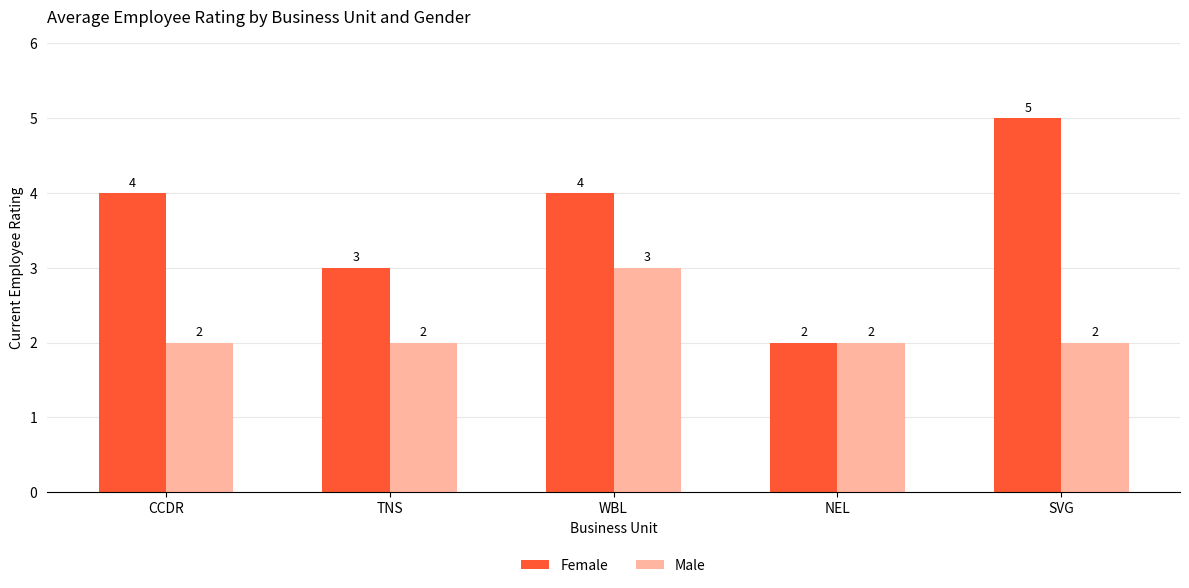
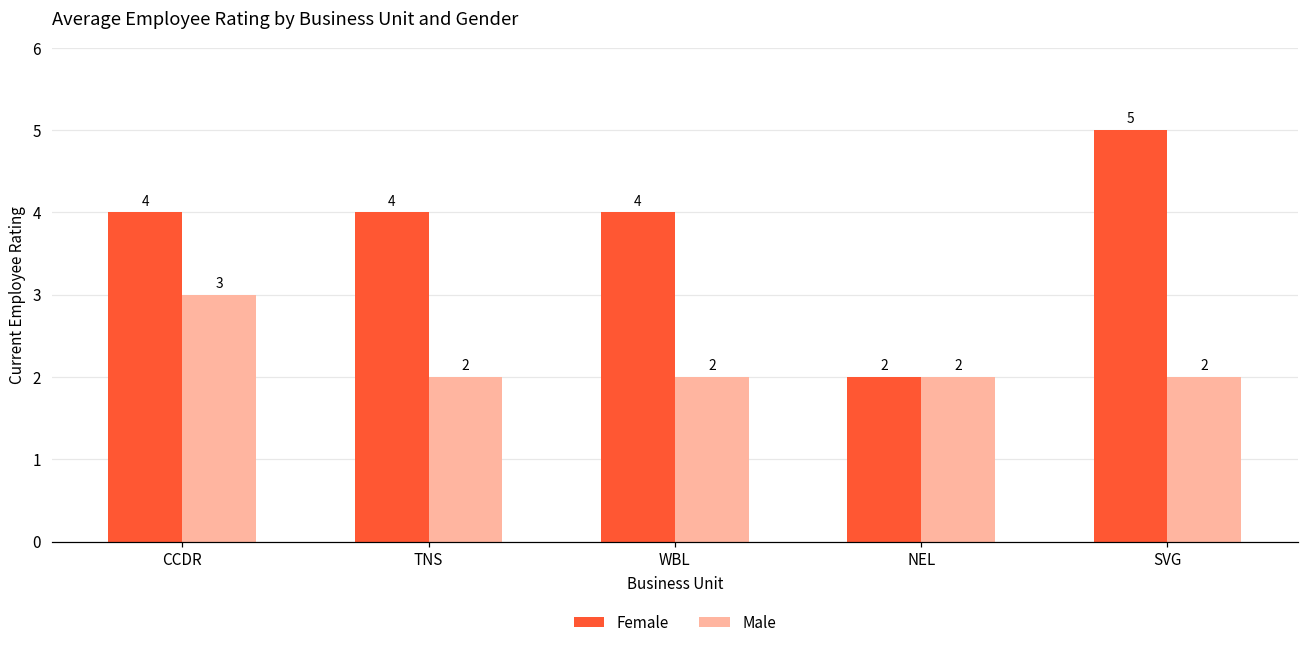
  {
    "Female": {
      "CCDR": 4,
-     "TNS": 3,
+     "TNS": 4,
      "WBL": 4,
      "NEL": 2,
      "SVG": 5
    },
    "Male": {
-     "CCDR": 2,
+     "CCDR": 3,
      "TNS": 2,
-     "WBL": 3,
+     "WBL": 2,
      "NEL": 2,
      "SVG": 2
    }
  }
